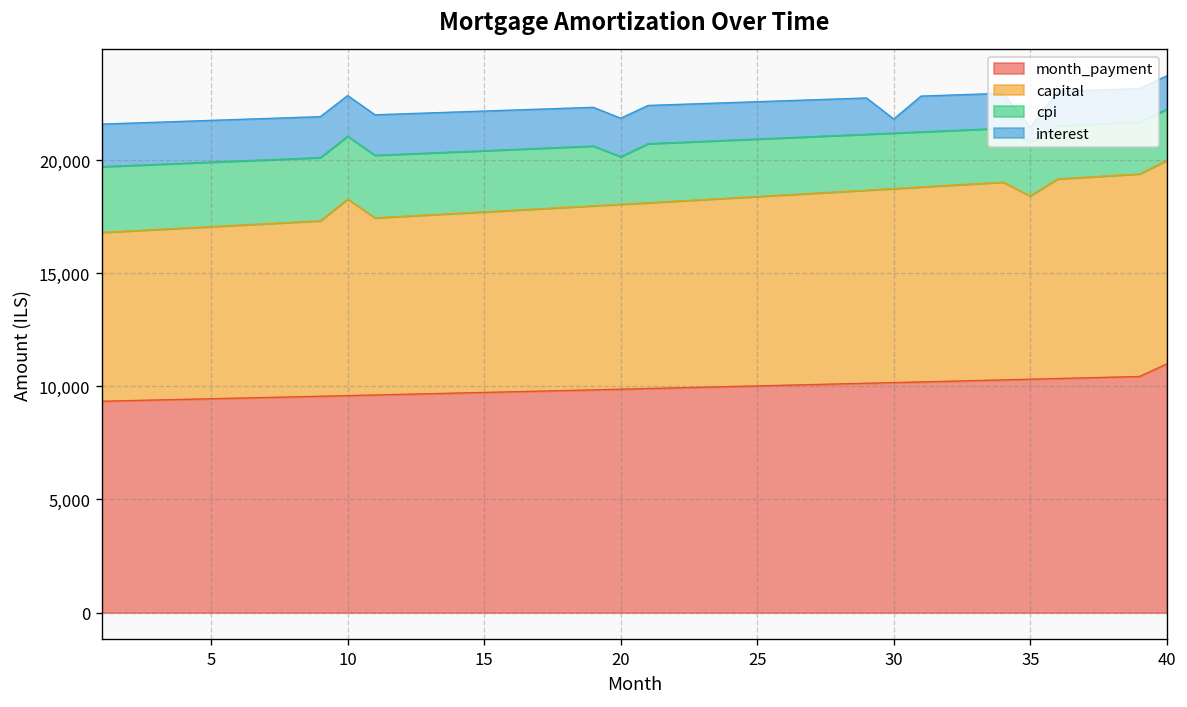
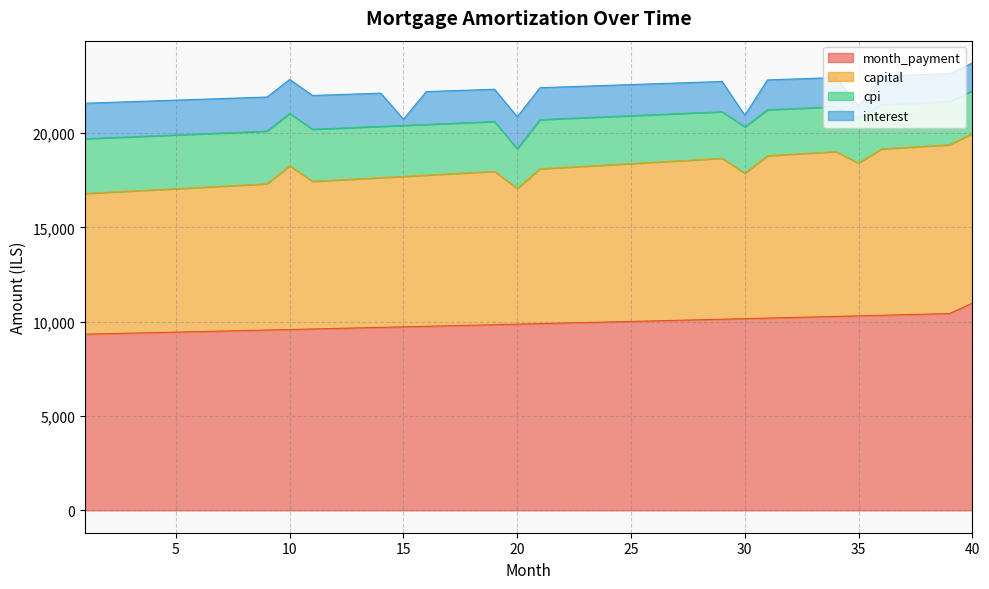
  {
    "month_payment": {
      "5": "9,500",
      "10": "9,600",
      "15": "9,700",
      "20": "9,900",
      "25": "10,000",
      "30": "10,200",
      "35": "10,300",
      "40": "11,000"
    },
    "capital": {
      "5": "7,600",
      "10": "8,700",
      "15": "8,000",
-     "20": "8,200",
+     "20": "7,200",
      "25": "8,400",
-     "30": "8,600",
+     "30": "7,700",
      "35": "8,100",
      "40": "9,000"
    },
    "cpi": {
      "5": "2,800",
      "10": "2,800",
      "15": "2,700",
      "20": "2,100",
      "25": "2,500",
      "30": "2,500",
      "40": "2,300"
    },
    "interest": {
      "5": "1,800",
      "10": "1,800",
-     "15": "1,800",
+     "15": "300",
      "20": "1,700",
      "25": "1,600",
      "30": "600",
      "40": "1,500"
    }
  }
